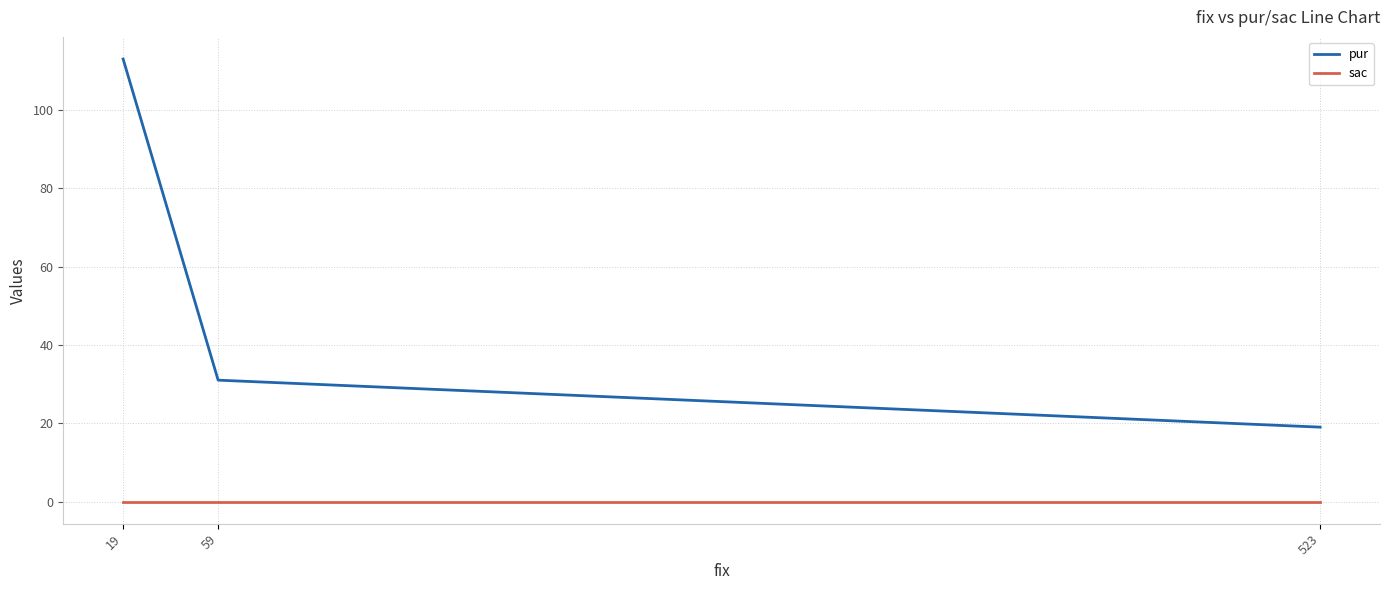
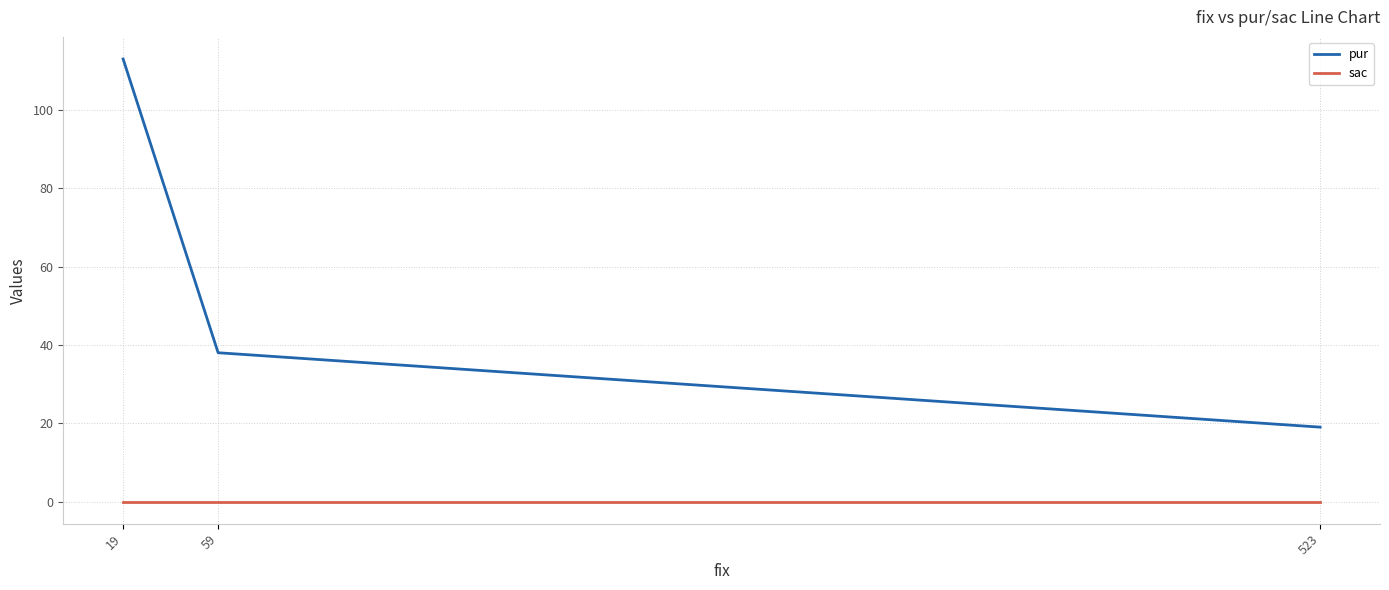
  {
    "pur": {
      "19": 113,
-     "59": 31,
+     "59": 38,
      "523": 19
    },
    "sac": {
      "19": 0,
      "59": 0,
      "523": 0
    }
  }
